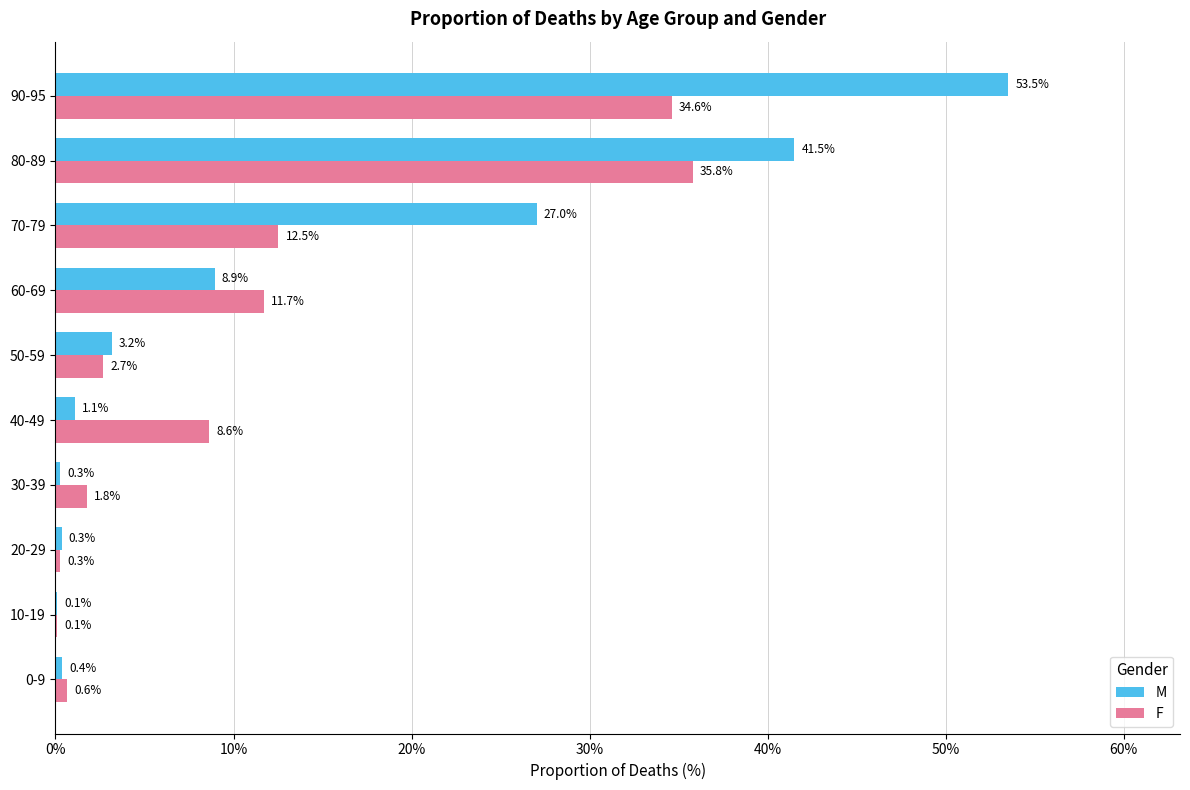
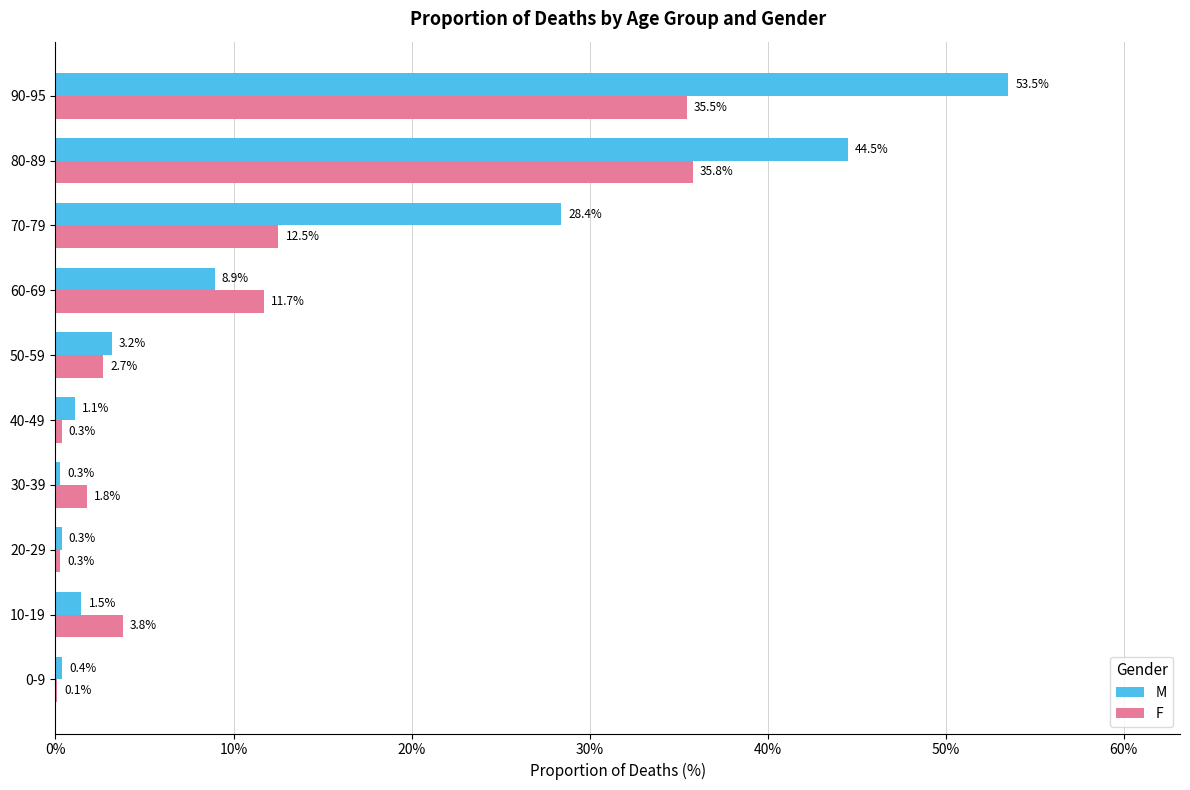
  {
    "M": {
      "90-95": "53.5%",
-     "80-89": "41.5%",
-     "70-79": "27.0%",
+     "80-89": "44.5%",
+     "70-79": "28.4%",
      "60-69": "8.9%",
      "50-59": "3.2%",
      "40-49": "1.1%",
      "30-39": "0.3%",
      "20-29": "0.3%",
-     "10-19": "0.1%",
+     "10-19": "1.5%",
      "0-9": "0.4%"
    },
    "F": {
-     "90-95": "34.6%",
+     "90-95": "35.5%",
      "80-89": "35.8%",
      "70-79": "12.5%",
      "60-69": "11.7%",
      "50-59": "2.7%",
-     "40-49": "8.6%",
+     "40-49": "0.3%",
      "30-39": "1.8%",
      "20-29": "0.3%",
-     "10-19": "0.1%",
-     "0-9": "0.6%"
+     "10-19": "3.8%",
+     "0-9": "0.1%"
    }
  }
